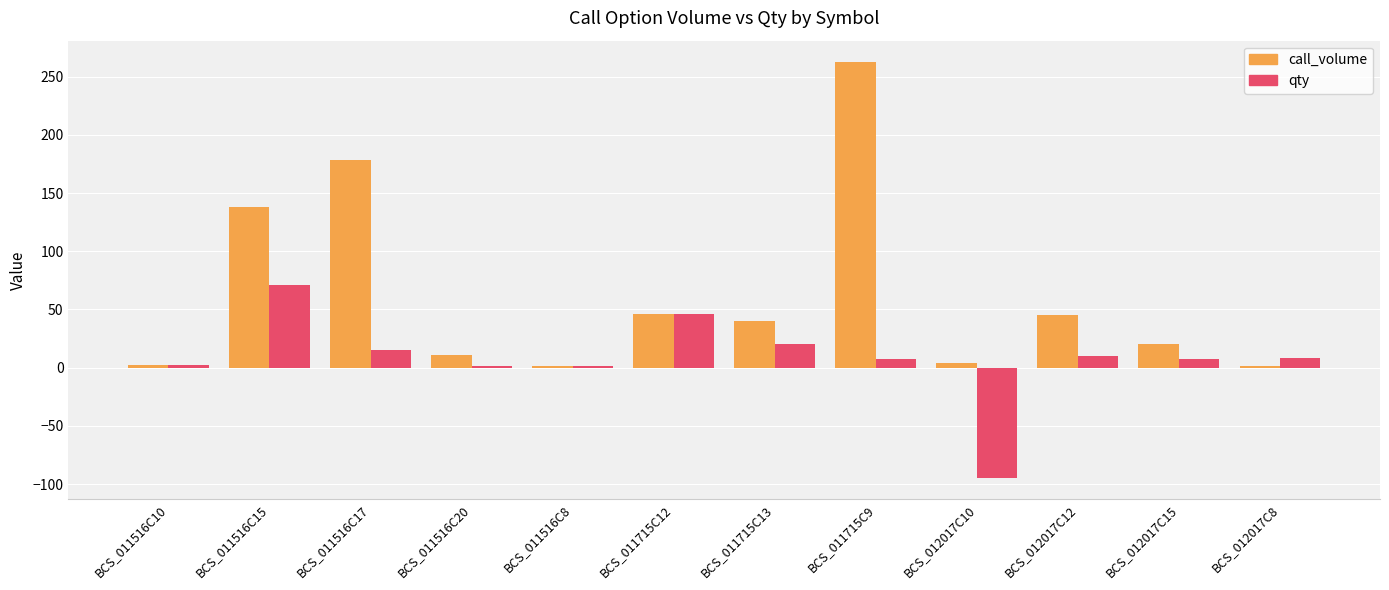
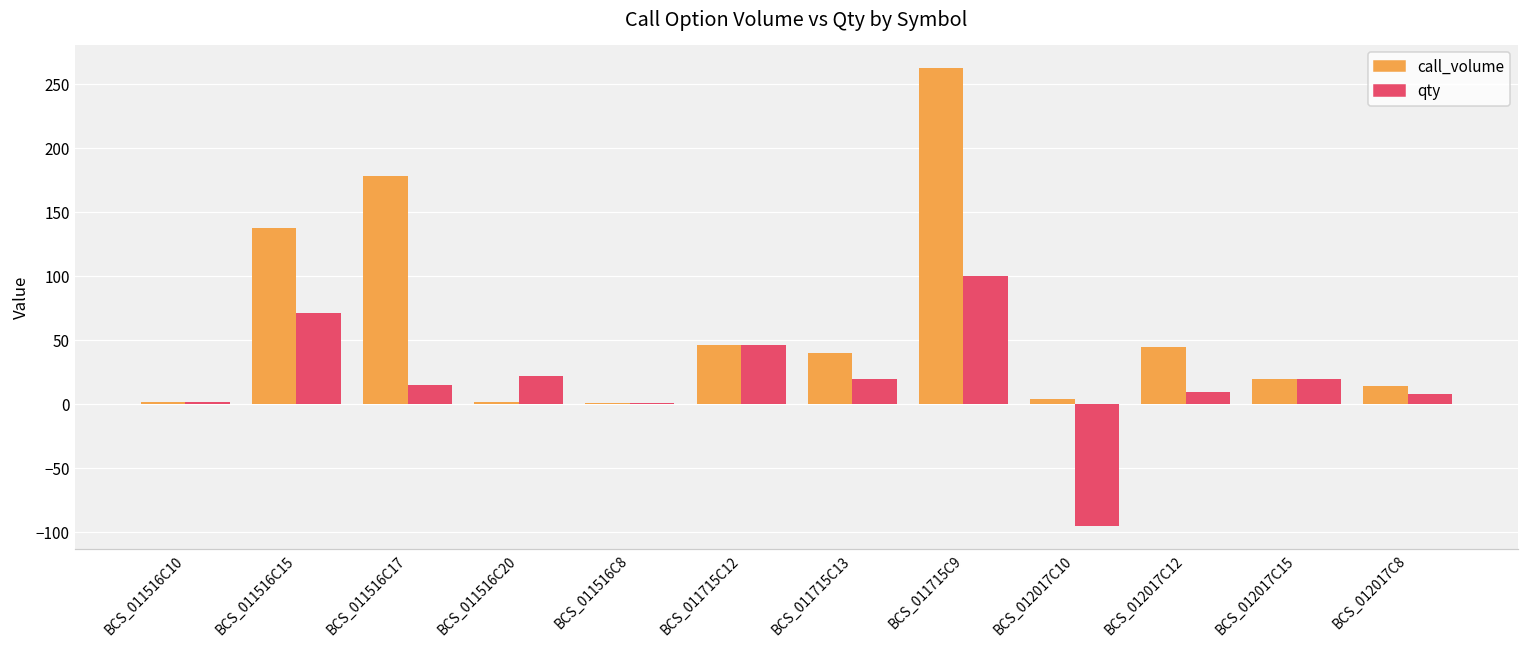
  {
    "call_volume": {
      "BCS_011516C15": 138,
      "BCS_011516C17": 178,
-     "BCS_011516C20": 11,
+     "BCS_011516C20": 2,
      "BCS_011715C12": 46,
      "BCS_011715C13": 40,
      "BCS_011715C9": 263,
      "BCS_012017C10": 4,
      "BCS_012017C12": 45,
      "BCS_012017C15": 20,
-     "BCS_012017C8": 1
+     "BCS_012017C8": 14
    },
    "qty": {
      "BCS_011516C15": 71,
      "BCS_011516C17": 15,
-     "BCS_011516C20": 1,
+     "BCS_011516C20": 22,
      "BCS_011715C12": 46,
      "BCS_011715C13": 20,
-     "BCS_011715C9": 7,
+     "BCS_011715C9": 100,
      "BCS_012017C10": -95,
      "BCS_012017C12": 10,
-     "BCS_012017C15": 7,
+     "BCS_012017C15": 20,
      "BCS_012017C8": 8
    }
  }
